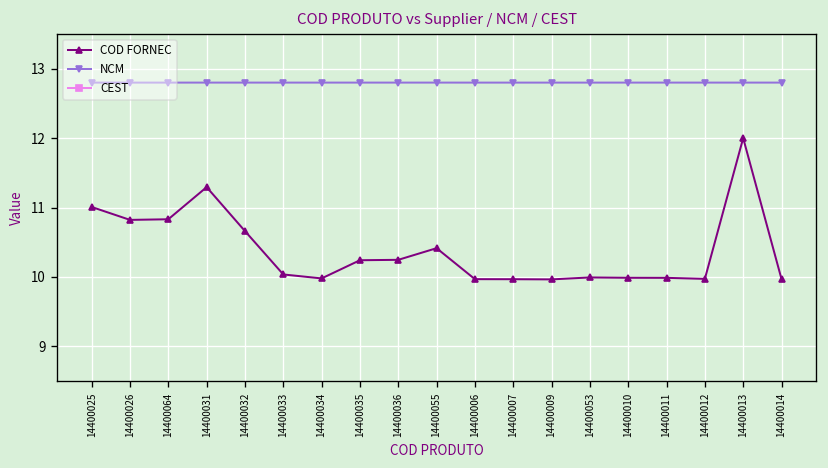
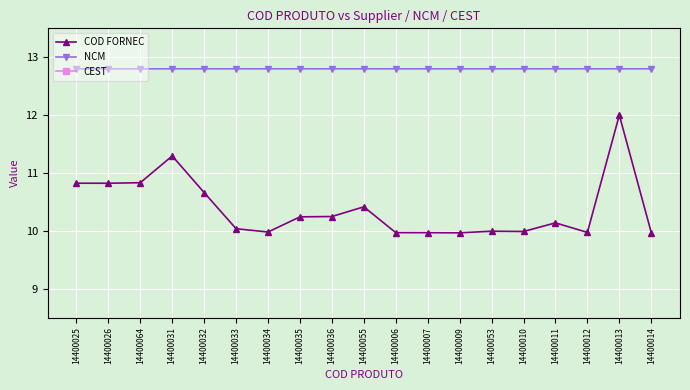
  {
    "COD FORNEC": {
-     "14400025": 11.0,
+     "14400025": 10.8,
      "14400026": 10.8,
      "14400064": 10.8,
      "14400031": 11.3,
      "14400032": 10.7,
      "14400033": 10.0,
      "14400034": 10.0,
      "14400035": 10.2,
      "14400036": 10.2,
      "14400055": 10.4,
      "14400006": 10.0,
      "14400007": 10.0,
      "14400009": 10.0,
      "14400053": 10.0,
      "14400010": 10.0,
-     "14400011": 10.0,
+     "14400011": 10.1,
      "14400012": 10.0,
      "14400013": 12.0,
      "14400014": 10.0
    },
    "NCM": {
      "14400031": 12.8,
      "14400032": 12.8,
      "14400033": 12.8,
      "14400034": 12.8,
      "14400035": 12.8,
      "14400036": 12.8,
      "14400055": 12.8,
      "14400006": 12.8,
      "14400007": 12.8,
      "14400009": 12.8,
      "14400053": 12.8,
      "14400010": 12.8,
      "14400011": 12.8,
      "14400012": 12.8,
      "14400013": 12.8,
      "14400014": 12.8
    }
  }
